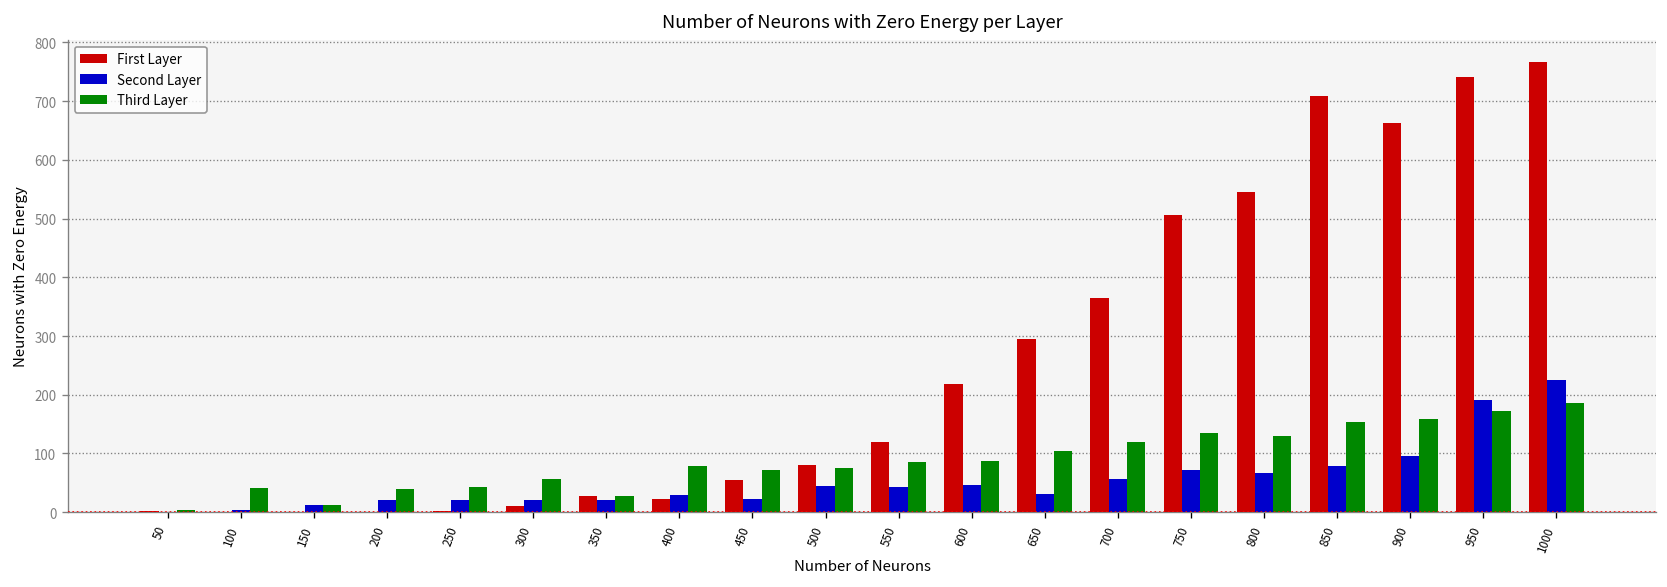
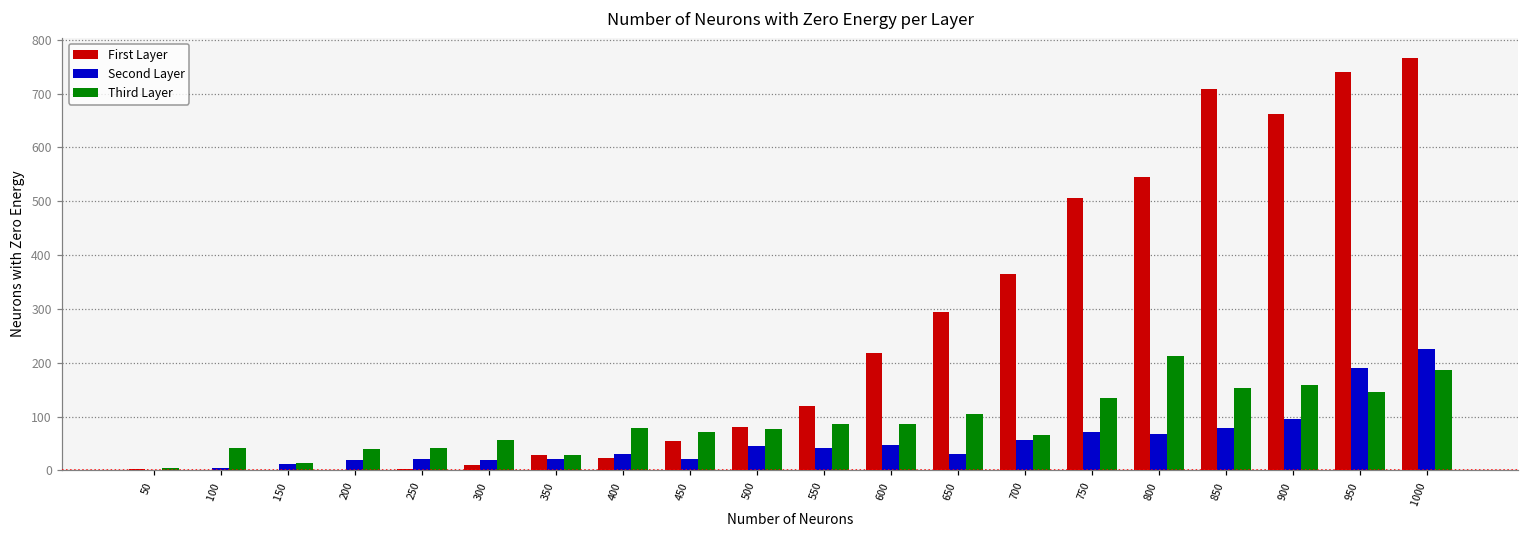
  {
    "First Layer": {
      "300": 10,
      "350": 30,
      "400": 20,
      "450": 60,
      "500": 80,
      "550": 120,
      "600": 220,
      "650": 300,
      "700": 370,
      "750": 510,
      "800": 550,
      "850": 710,
      "900": 660,
      "950": 740,
      "1000": 770
    },
    "Second Layer": {
      "150": 10,
      "200": 20,
      "250": 20,
      "300": 20,
      "350": 20,
      "400": 30,
      "450": 20,
      "500": 50,
      "550": 40,
      "600": 50,
      "650": 30,
      "700": 60,
      "750": 70,
      "800": 70,
      "850": 80,
      "900": 100,
      "950": 190,
      "1000": 230
    },
    "Third Layer": {
      "100": 40,
      "150": 10,
      "200": 40,
      "250": 40,
      "300": 60,
      "350": 30,
      "400": 80,
      "450": 70,
      "500": 80,
      "550": 90,
      "600": 90,
      "650": 110,
-     "700": 120,
+     "700": 70,
      "750": 130,
-     "800": 130,
+     "800": 210,
      "850": 150,
      "900": 160,
-     "950": 170,
+     "950": 150,
      "1000": 190
    }
  }
